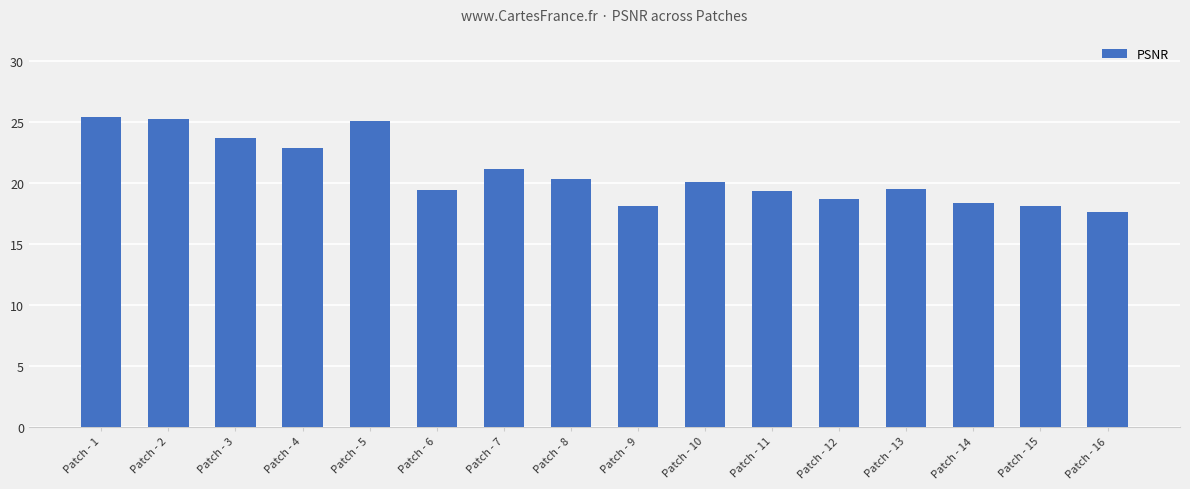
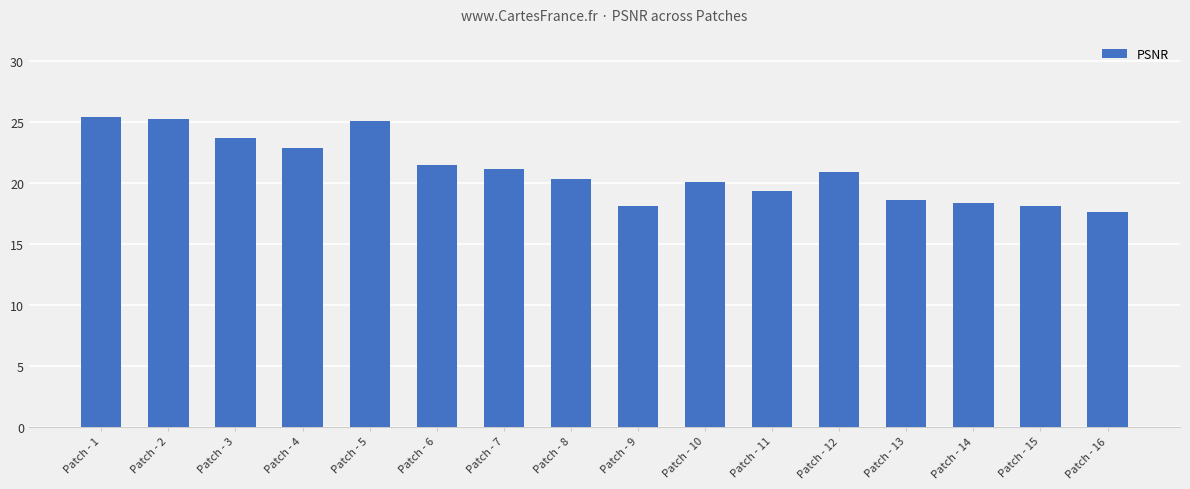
  {
    "Patch - 1": 25.4,
    "Patch - 2": 25.2,
    "Patch - 3": 23.7,
    "Patch - 4": 22.9,
    "Patch - 5": 25.1,
-   "Patch - 6": 19.4,
+   "Patch - 6": 21.5,
    "Patch - 7": 21.2,
    "Patch - 8": 20.3,
    "Patch - 9": 18.1,
    "Patch - 10": 20.1,
    "Patch - 11": 19.4,
-   "Patch - 12": 18.7,
-   "Patch - 13": 19.5,
+   "Patch - 12": 20.9,
+   "Patch - 13": 18.6,
    "Patch - 14": 18.4,
    "Patch - 15": 18.1,
    "Patch - 16": 17.6
  }
